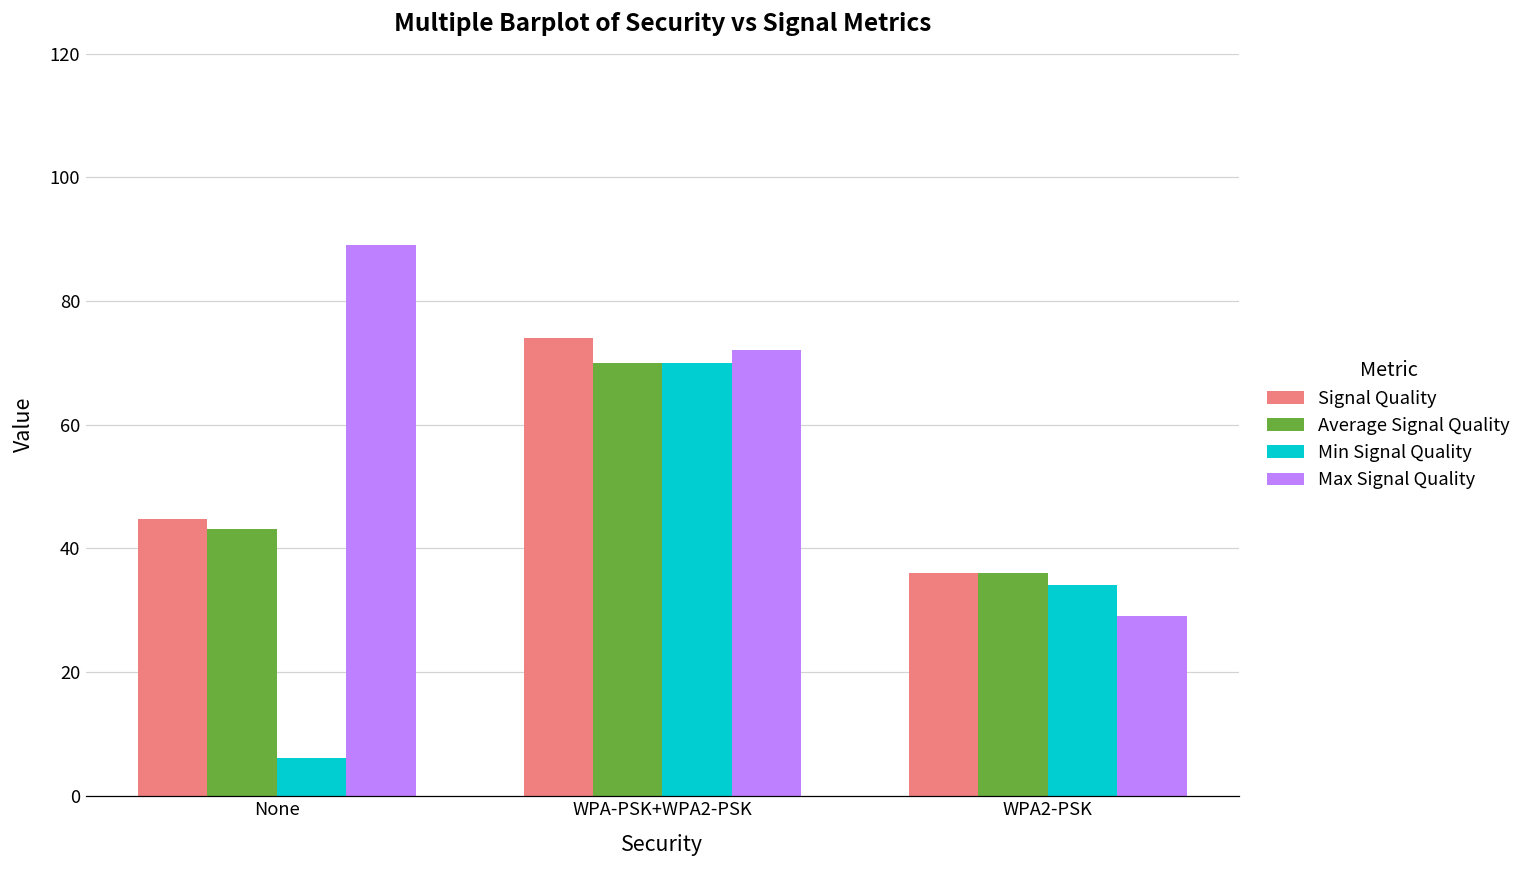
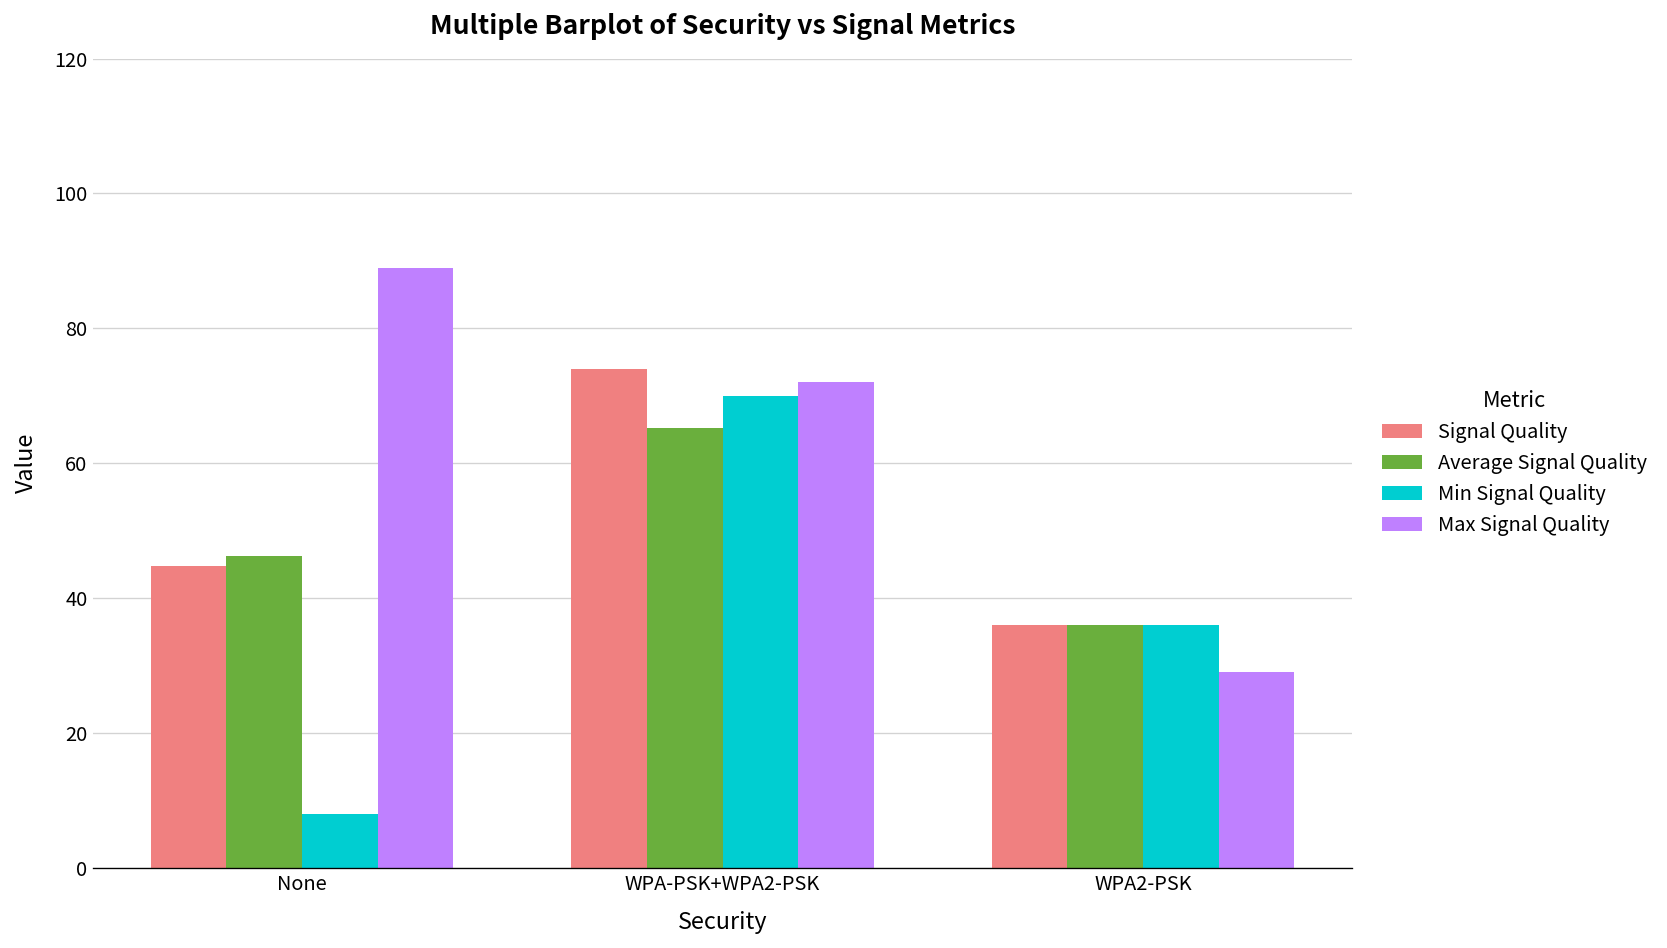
  {
    "Signal Quality": {
      "None": 45,
      "WPA-PSK+WPA2-PSK": 74,
      "WPA2-PSK": 36
    },
    "Average Signal Quality": {
-     "None": 43,
-     "WPA-PSK+WPA2-PSK": 70,
+     "None": 46,
+     "WPA-PSK+WPA2-PSK": 65,
      "WPA2-PSK": 36
    },
    "Min Signal Quality": {
-     "None": 6,
+     "None": 8,
      "WPA-PSK+WPA2-PSK": 70,
-     "WPA2-PSK": 34
+     "WPA2-PSK": 36
    },
    "Max Signal Quality": {
      "None": 89,
      "WPA-PSK+WPA2-PSK": 72,
      "WPA2-PSK": 29
    }
  }
